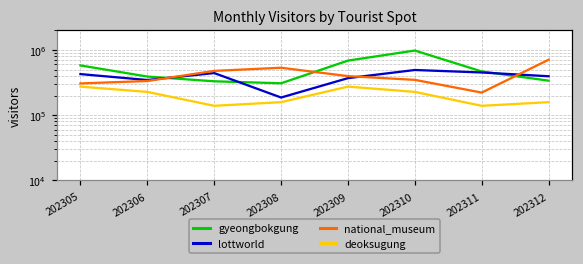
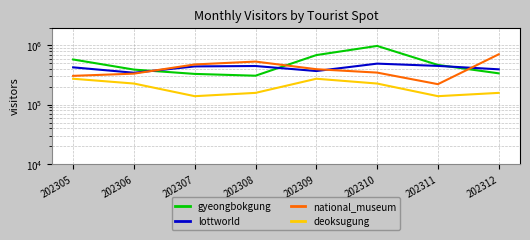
  {
    "gyeongbokgung": {
      "202305": 600000,
      "202306": 400000,
      "202307": 300000,
      "202308": 300000,
      "202309": 700000,
      "202310": 1000000,
      "202312": 300000
    },
    "lottworld": {
      "202305": 400000,
-     "202308": 190000,
+     "202308": 400000,
      "202310": 500000,
      "202312": 400000
    },
    "national_museum": {
      "202305": 300000,
      "202308": 500000,
      "202310": 300000,
      "202311": 220000,
      "202312": 700000
    },
    "deoksugung": {
      "202305": 300000,
      "202306": 230000,
      "202307": 140000,
      "202308": 160000,
      "202309": 300000,
      "202310": 230000,
      "202311": 140000,
      "202312": 160000
    }
  }
